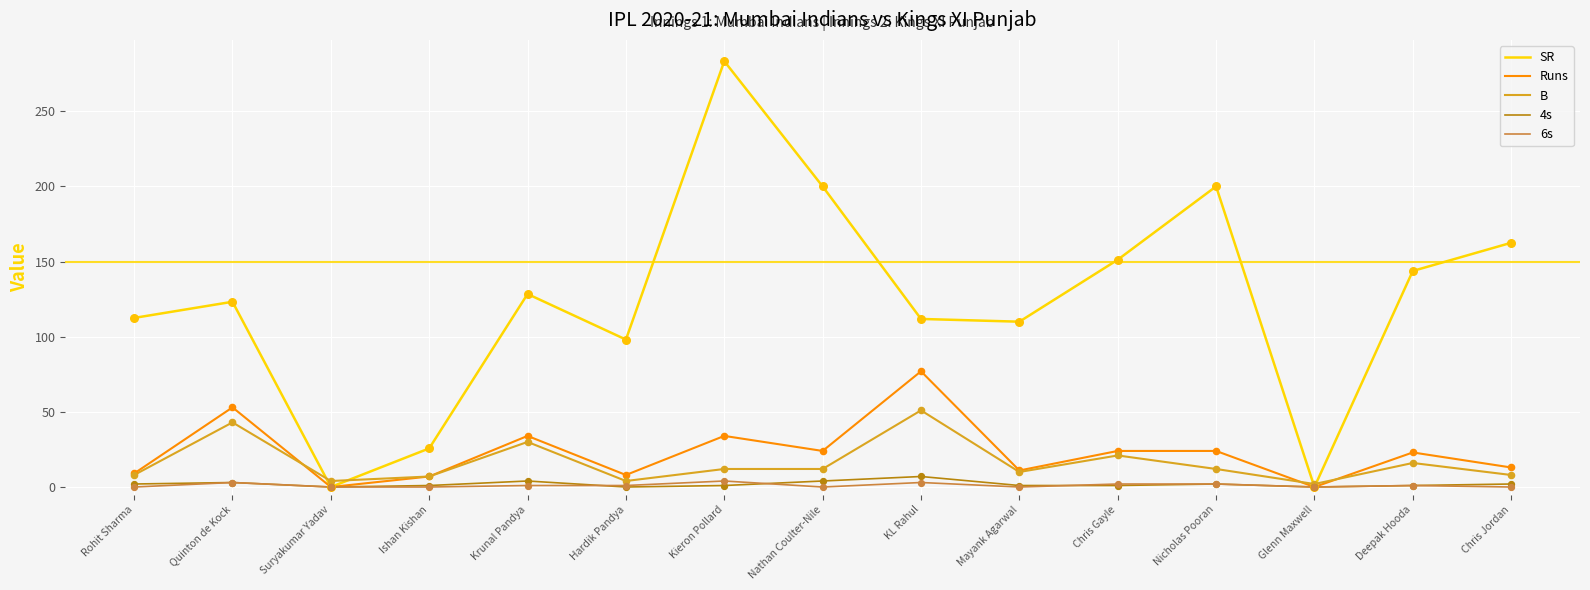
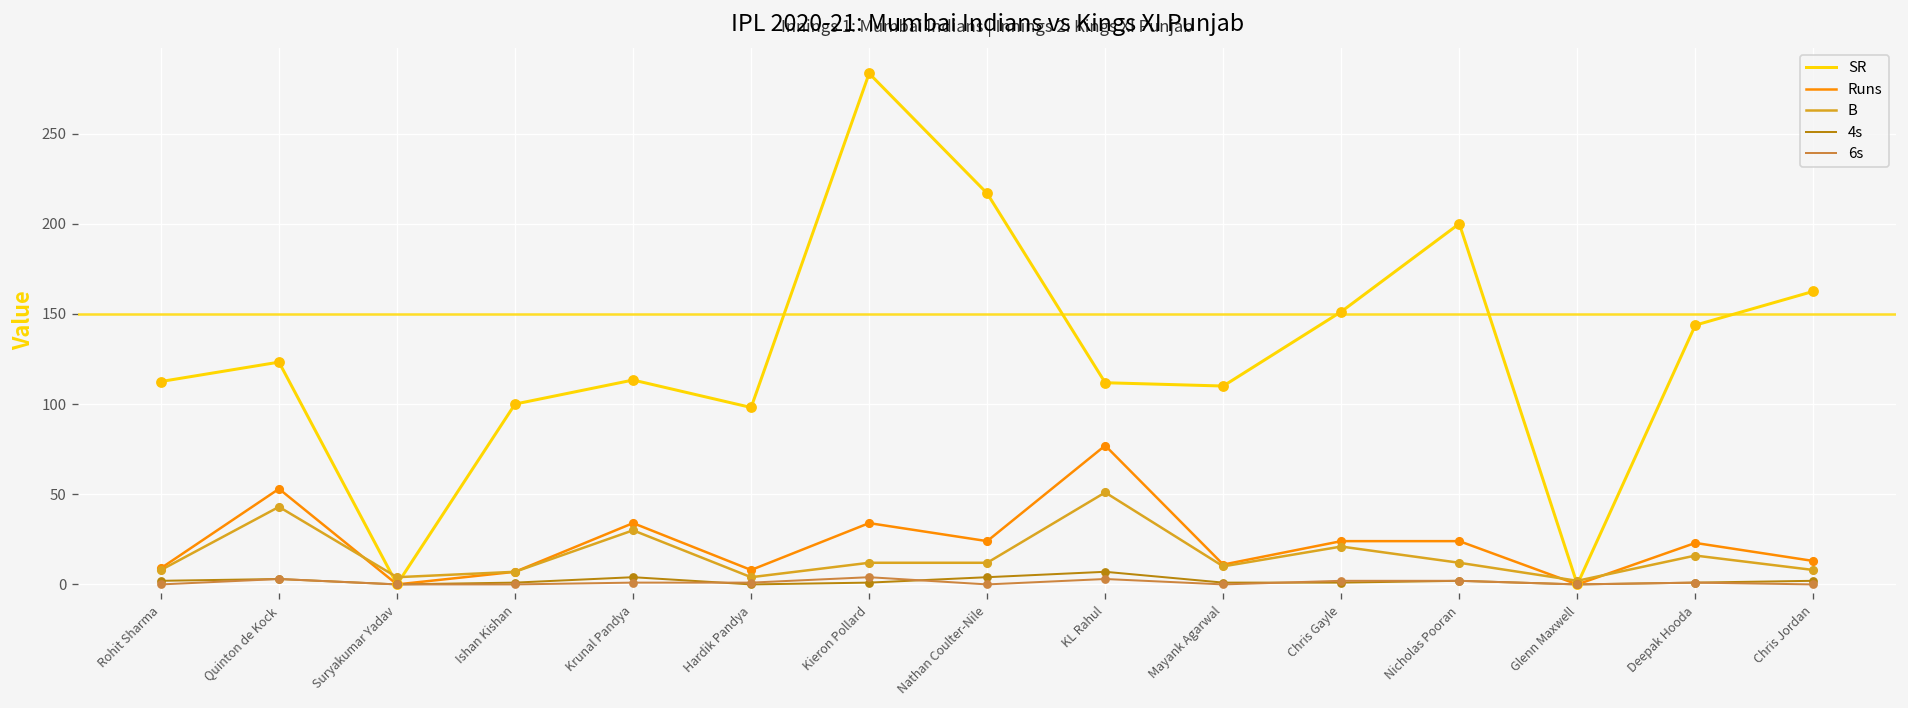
  {
    "SR": {
      "Rohit Sharma": 113,
      "Quinton de Kock": 123,
-     "Ishan Kishan": 26,
-     "Krunal Pandya": 128,
+     "Ishan Kishan": 100,
+     "Krunal Pandya": 113,
      "Hardik Pandya": 98,
      "Kieron Pollard": 283,
-     "Nathan Coulter-Nile": 200,
+     "Nathan Coulter-Nile": 217,
      "KL Rahul": 112,
      "Mayank Agarwal": 110,
      "Chris Gayle": 151,
      "Nicholas Pooran": 200,
      "Deepak Hooda": 144,
      "Chris Jordan": 163
    }
  }
